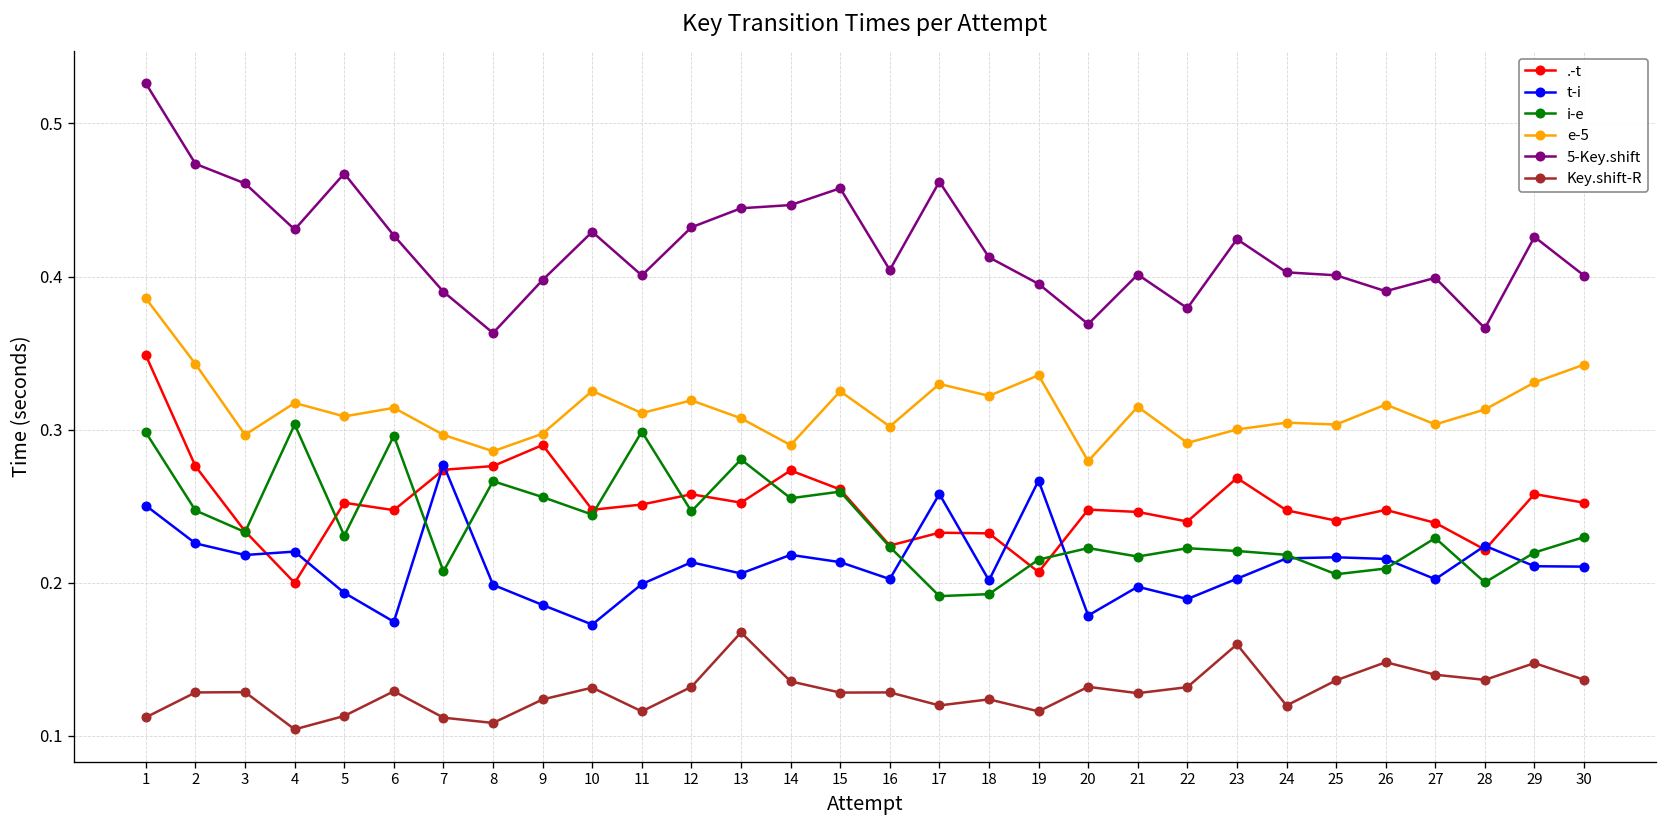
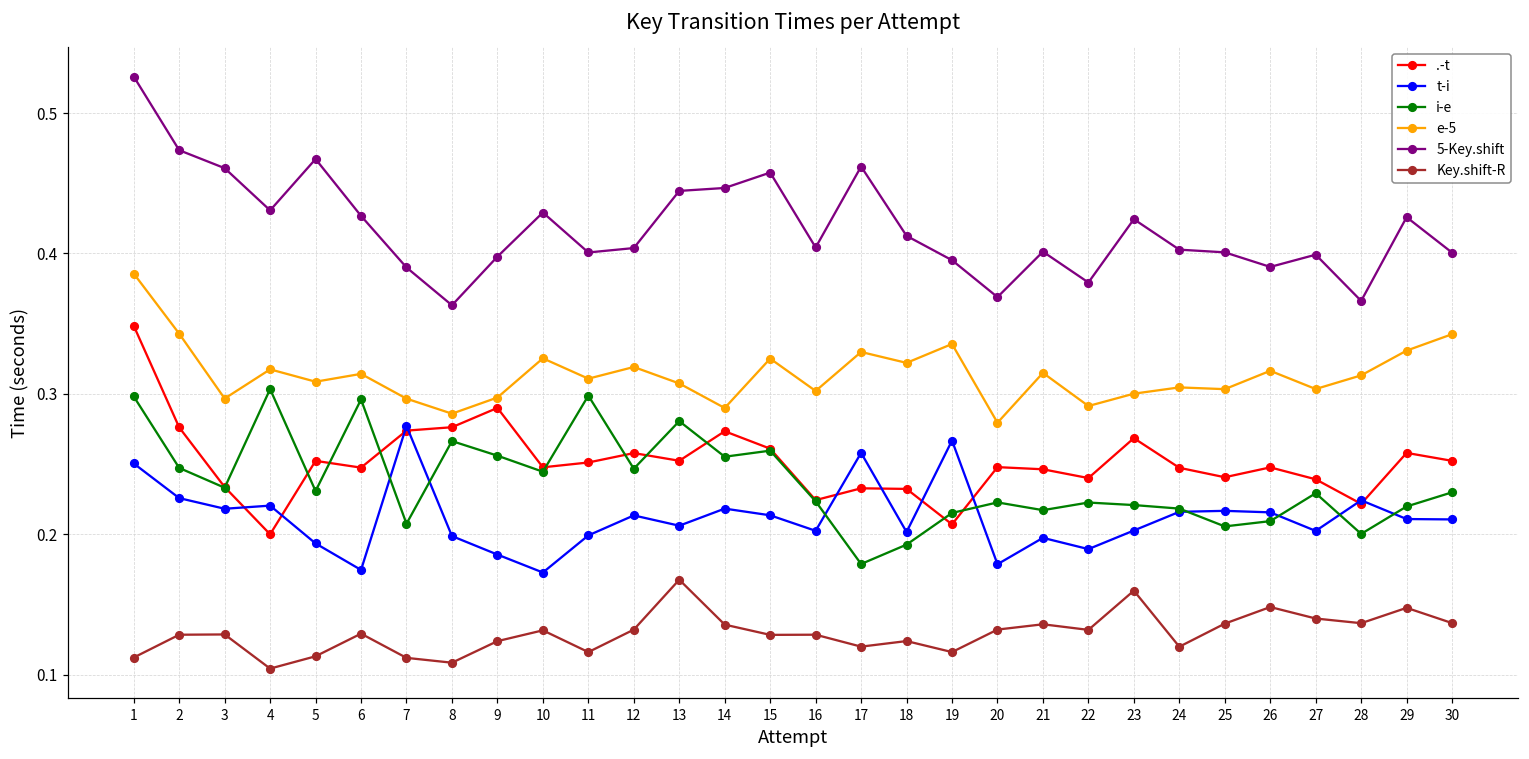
  {
    ".-t": {
      "1": 0.348,
      "2": 0.276,
      "4": 0.200,
      "5": 0.252,
      "6": 0.247,
      "7": 0.274,
      "8": 0.276,
      "9": 0.290,
      "10": 0.248,
      "11": 0.251,
      "12": 0.258,
      "13": 0.252,
      "14": 0.273,
      "17": 0.233,
      "18": 0.232,
      "19": 0.207,
      "20": 0.248,
      "21": 0.246,
      "22": 0.240,
      "23": 0.268,
      "24": 0.247,
      "25": 0.241,
      "26": 0.248,
      "27": 0.239,
      "28": 0.222,
      "29": 0.258,
      "30": 0.252
    },
    "t-i": {
      "1": 0.250,
      "2": 0.226,
      "3": 0.218,
      "4": 0.220,
      "5": 0.193,
      "6": 0.175,
      "7": 0.277,
      "8": 0.199,
      "9": 0.185,
      "10": 0.173,
      "11": 0.199,
      "12": 0.213,
      "13": 0.206,
      "14": 0.218,
      "15": 0.213,
      "16": 0.202,
      "17": 0.258,
      "18": 0.202,
      "19": 0.267,
      "20": 0.179,
      "21": 0.197,
      "22": 0.189,
      "23": 0.203,
      "24": 0.216,
      "25": 0.217,
      "26": 0.216,
      "27": 0.202,
      "28": 0.224,
      "29": 0.211,
      "30": 0.211
    },
    "i-e": {
      "1": 0.298,
      "2": 0.247,
      "4": 0.303,
      "5": 0.231,
      "6": 0.296,
      "7": 0.207,
      "8": 0.266,
      "9": 0.256,
      "10": 0.245,
      "11": 0.299,
      "12": 0.247,
      "13": 0.281,
      "14": 0.255,
-     "17": 0.191,
+     "17": 0.179,
      "18": 0.193,
      "19": 0.215,
      "20": 0.223,
      "21": 0.217,
      "22": 0.223,
      "23": 0.221,
      "24": 0.218,
      "25": 0.206,
      "26": 0.209,
      "27": 0.229,
      "28": 0.200,
      "29": 0.220,
      "30": 0.230
    },
    "e-5": {
      "1": 0.386,
      "2": 0.343,
      "3": 0.297,
      "4": 0.317,
      "5": 0.309,
      "6": 0.314,
      "7": 0.297,
      "8": 0.286,
      "9": 0.297,
      "10": 0.325,
      "11": 0.311,
      "12": 0.319,
      "13": 0.307,
      "14": 0.290,
      "15": 0.325,
      "16": 0.302,
      "17": 0.330,
      "18": 0.322,
      "19": 0.336,
      "20": 0.279,
      "21": 0.315,
      "22": 0.291,
      "23": 0.300,
      "24": 0.305,
      "25": 0.303,
      "26": 0.316,
      "27": 0.303,
      "28": 0.313,
      "29": 0.331,
      "30": 0.342
    },
    "5-Key.shift": {
      "1": 0.526,
      "2": 0.474,
      "3": 0.461,
      "4": 0.431,
      "5": 0.467,
      "6": 0.427,
      "7": 0.390,
      "8": 0.363,
      "9": 0.398,
      "10": 0.429,
      "11": 0.401,
-     "12": 0.432,
+     "12": 0.404,
      "13": 0.445,
      "14": 0.447,
      "15": 0.458,
      "16": 0.404,
      "17": 0.462,
      "18": 0.413,
      "19": 0.395,
      "20": 0.369,
      "21": 0.401,
      "22": 0.379,
      "23": 0.424,
      "24": 0.403,
      "25": 0.401,
      "26": 0.390,
      "27": 0.399,
      "28": 0.366,
      "29": 0.426,
      "30": 0.401
    },
    "Key.shift-R": {
      "1": 0.112,
      "2": 0.128,
      "3": 0.129,
      "4": 0.104,
      "5": 0.113,
      "6": 0.129,
      "7": 0.112,
      "8": 0.108,
      "9": 0.124,
      "10": 0.132,
      "11": 0.116,
      "12": 0.132,
      "13": 0.168,
      "14": 0.136,
      "15": 0.128,
      "16": 0.128,
      "17": 0.120,
      "18": 0.124,
      "19": 0.116,
      "20": 0.132,
-     "21": 0.128,
+     "21": 0.136,
      "22": 0.132,
      "23": 0.160,
      "24": 0.120,
      "25": 0.136,
      "26": 0.148,
      "27": 0.140,
      "28": 0.137,
      "29": 0.148,
      "30": 0.137
    }
  }
